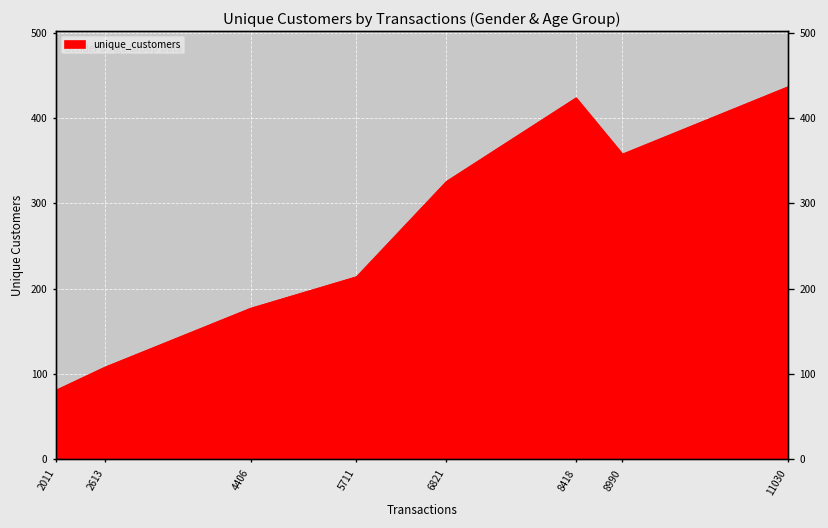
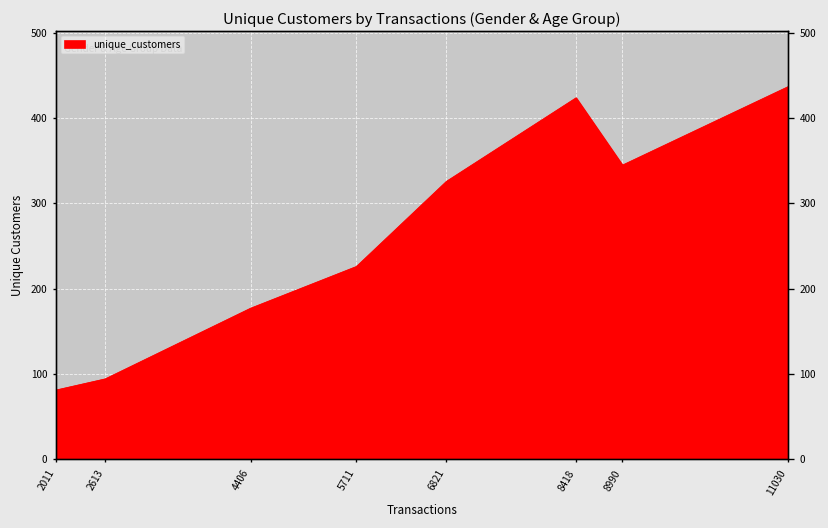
  {
    "2011": 80,
-   "2613": 110,
+   "2613": 90,
    "4406": 180,
-   "5711": 210,
+   "5711": 230,
    "6821": 330,
    "8418": 420,
-   "8990": 360,
+   "8990": 350,
    "11030": 440
  }
